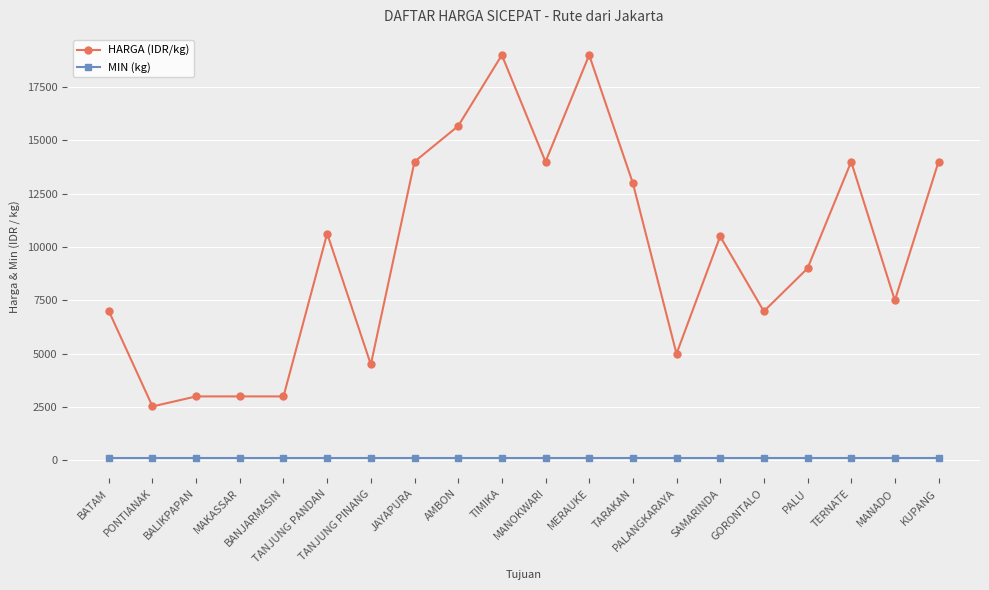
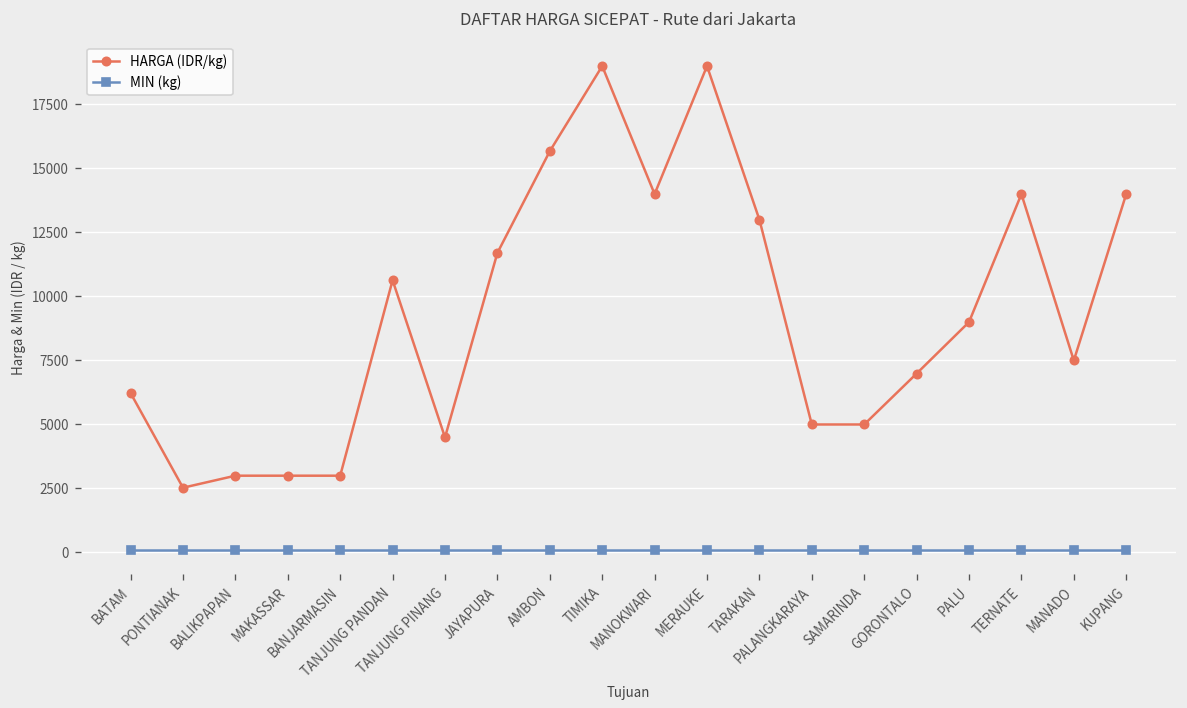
  {
    "HARGA (IDR/kg)": {
-     "BATAM": 7000,
+     "BATAM": 6200,
      "PONTIANAK": 2500,
      "BALIKPAPAN": 3000,
      "MAKASSAR": 3000,
      "BANJARMASIN": 3000,
      "TANJUNG PANDAN": 10600,
      "TANJUNG PINANG": 4500,
-     "JAYAPURA": 14000,
+     "JAYAPURA": 11700,
      "AMBON": 15700,
      "TIMIKA": 19000,
      "MANOKWARI": 14000,
      "MERAUKE": 19000,
      "TARAKAN": 13000,
      "PALANGKARAYA": 5000,
-     "SAMARINDA": 10500,
+     "SAMARINDA": 5000,
      "GORONTALO": 7000,
      "PALU": 9000,
      "TERNATE": 14000,
      "MANADO": 7500,
      "KUPANG": 14000
    },
    "MIN (kg)": {
      "BATAM": 100,
      "PONTIANAK": 100,
      "BALIKPAPAN": 100,
      "MAKASSAR": 100,
      "BANJARMASIN": 100,
      "TANJUNG PANDAN": 100,
      "TANJUNG PINANG": 100,
      "JAYAPURA": 100,
      "AMBON": 100,
      "TIMIKA": 100,
      "MANOKWARI": 100,
      "MERAUKE": 100,
      "TARAKAN": 100,
      "PALANGKARAYA": 100,
      "SAMARINDA": 100,
      "GORONTALO": 100,
      "PALU": 100,
      "TERNATE": 100,
      "MANADO": 100,
      "KUPANG": 100
    }
  }
